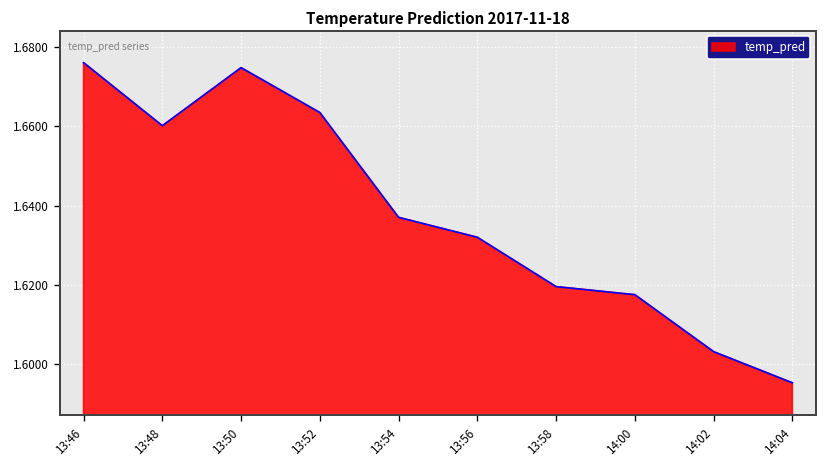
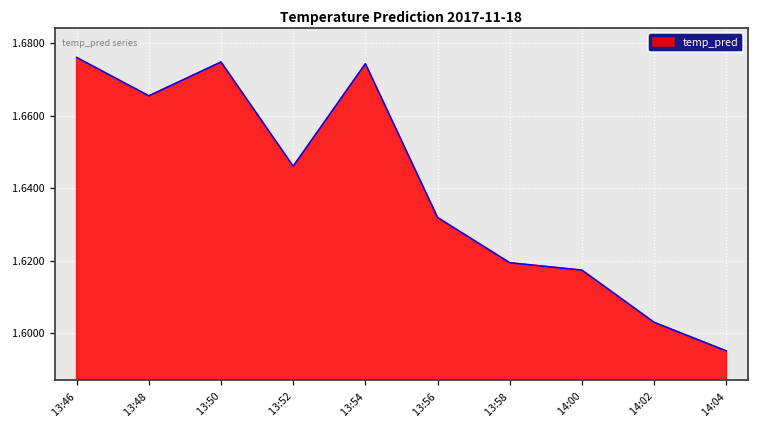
  {
    "13:46": 1.676,
-   "13:48": 1.660,
+   "13:48": 1.666,
    "13:50": 1.675,
-   "13:52": 1.664,
-   "13:54": 1.637,
+   "13:52": 1.646,
+   "13:54": 1.674,
    "13:56": 1.632,
    "13:58": 1.619,
    "14:00": 1.617,
    "14:02": 1.603,
    "14:04": 1.595
  }
